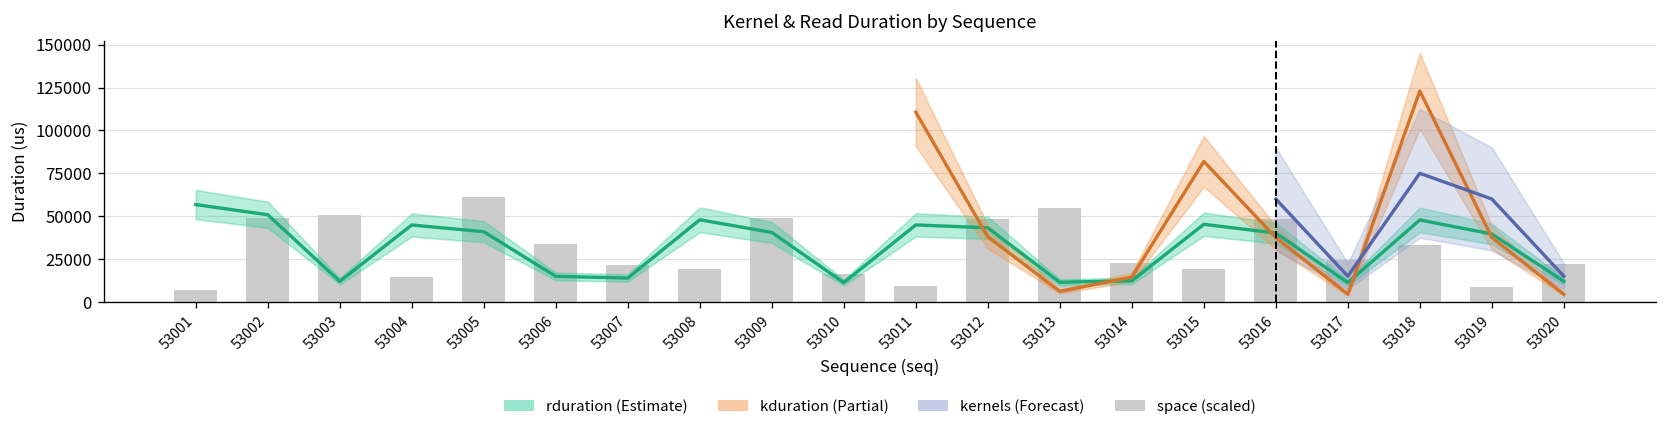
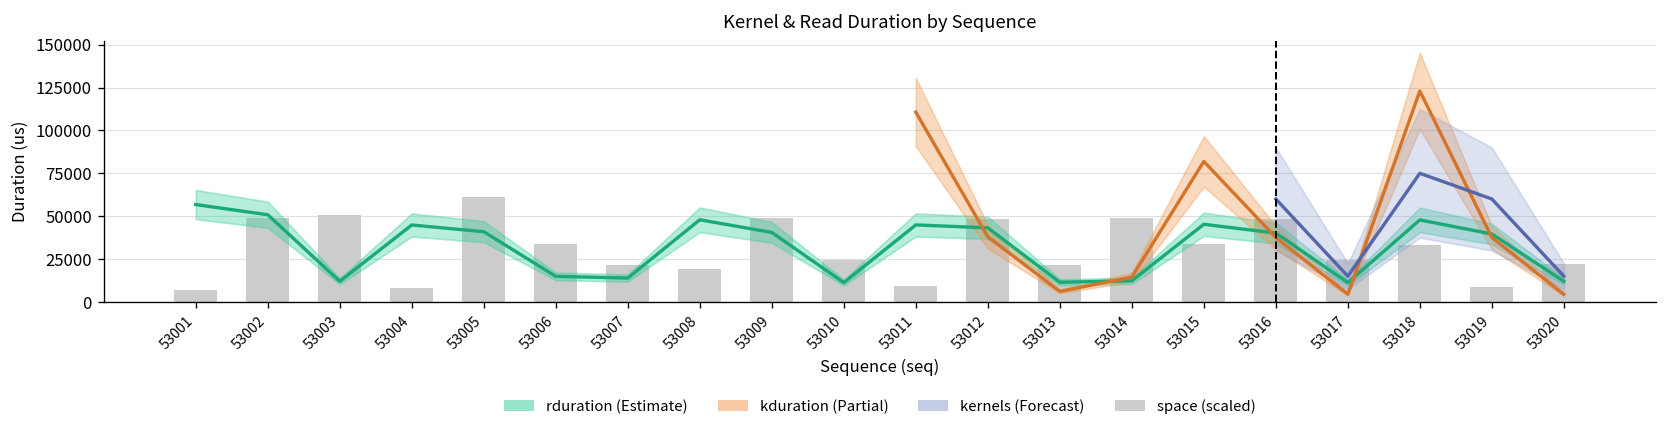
  {
    "space (scaled)": {
      "53001": 7000,
      "53002": 49000,
      "53003": 51000,
-     "53004": 15000,
+     "53004": 8000,
      "53005": 61000,
      "53006": 34000,
      "53007": 22000,
      "53008": 19000,
      "53009": 49000,
-     "53010": 16000,
+     "53010": 25000,
      "53011": 9000,
      "53012": 48000,
-     "53013": 55000,
-     "53014": 23000,
-     "53015": 19000,
+     "53013": 22000,
+     "53014": 49000,
+     "53015": 34000,
      "53016": 48000,
      "53017": 24000,
      "53018": 33000,
      "53019": 9000,
      "53020": 22000
    }
  }
